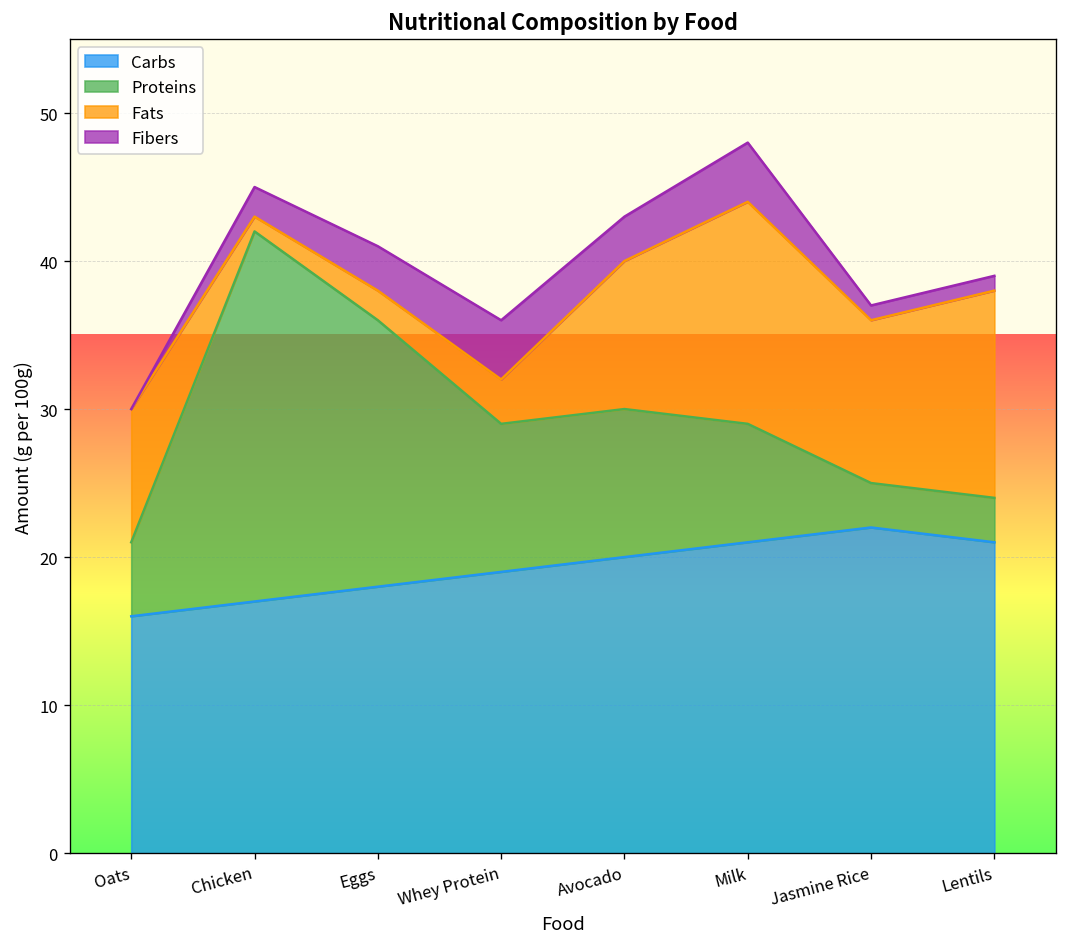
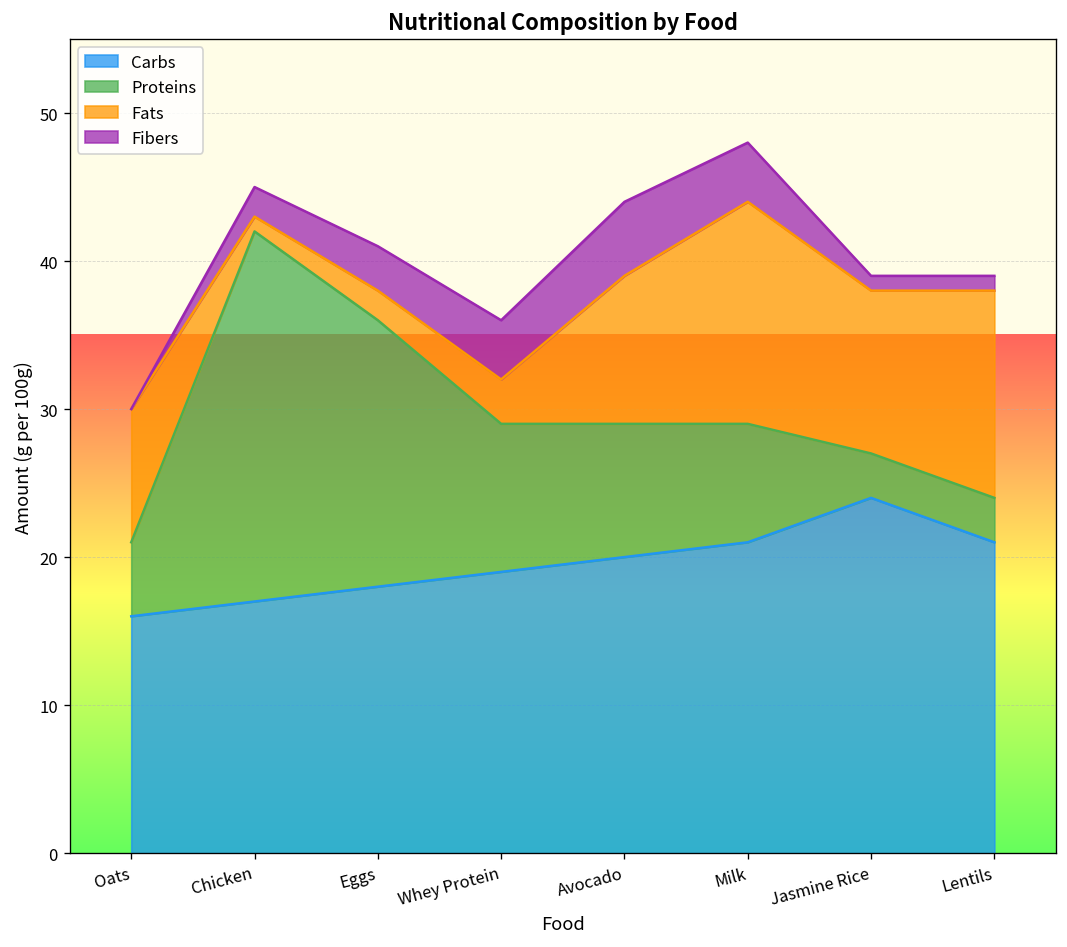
  {
    "Carbs": {
      "Oats": 16,
      "Chicken": 17,
      "Eggs": 18,
      "Whey Protein": 19,
      "Avocado": 20,
      "Milk": 21,
-     "Jasmine Rice": 22,
+     "Jasmine Rice": 24,
      "Lentils": 21
    },
    "Proteins": {
      "Oats": 5,
      "Chicken": 25,
      "Eggs": 18,
      "Whey Protein": 10,
-     "Avocado": 10,
+     "Avocado": 9,
      "Milk": 8,
      "Jasmine Rice": 3,
      "Lentils": 3
    },
    "Fats": {
      "Chicken": 1,
      "Eggs": 2,
      "Whey Protein": 3,
      "Avocado": 10,
      "Milk": 15,
      "Jasmine Rice": 11,
      "Lentils": 14
    },
    "Fibers": {
      "Chicken": 2,
      "Eggs": 3,
      "Whey Protein": 4,
-     "Avocado": 3,
+     "Avocado": 5,
      "Milk": 4,
      "Jasmine Rice": 1,
      "Lentils": 1
    }
  }
